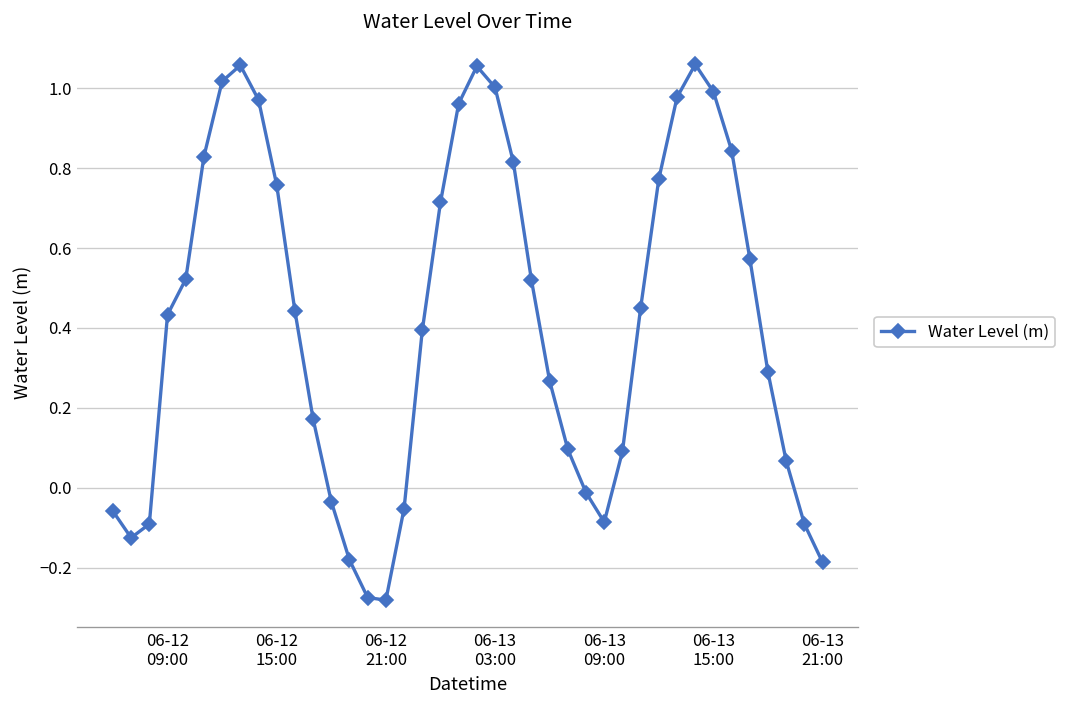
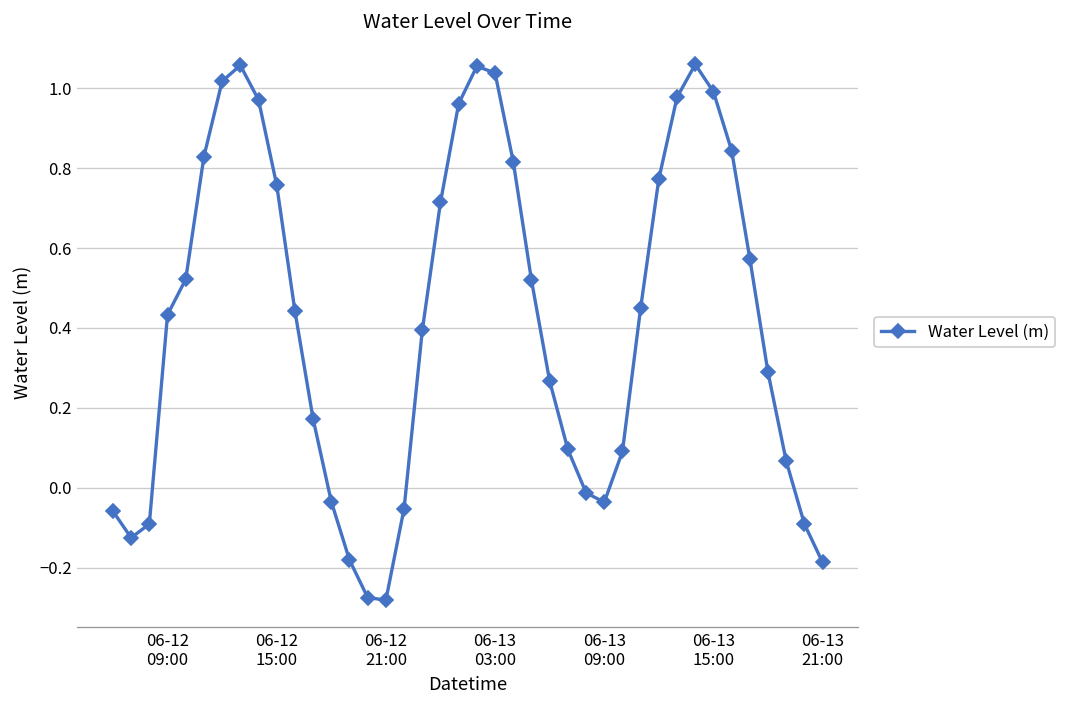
  {
    "06-12 09:00": 0.43,
    "06-12 15:00": 0.76,
    "06-12 21:00": -0.28,
-   "06-13 03:00": 1.00,
-   "06-13 09:00": -0.09,
+   "06-13 03:00": 1.04,
+   "06-13 09:00": -0.04,
    "06-13 15:00": 0.99,
    "06-13 21:00": -0.19
  }
